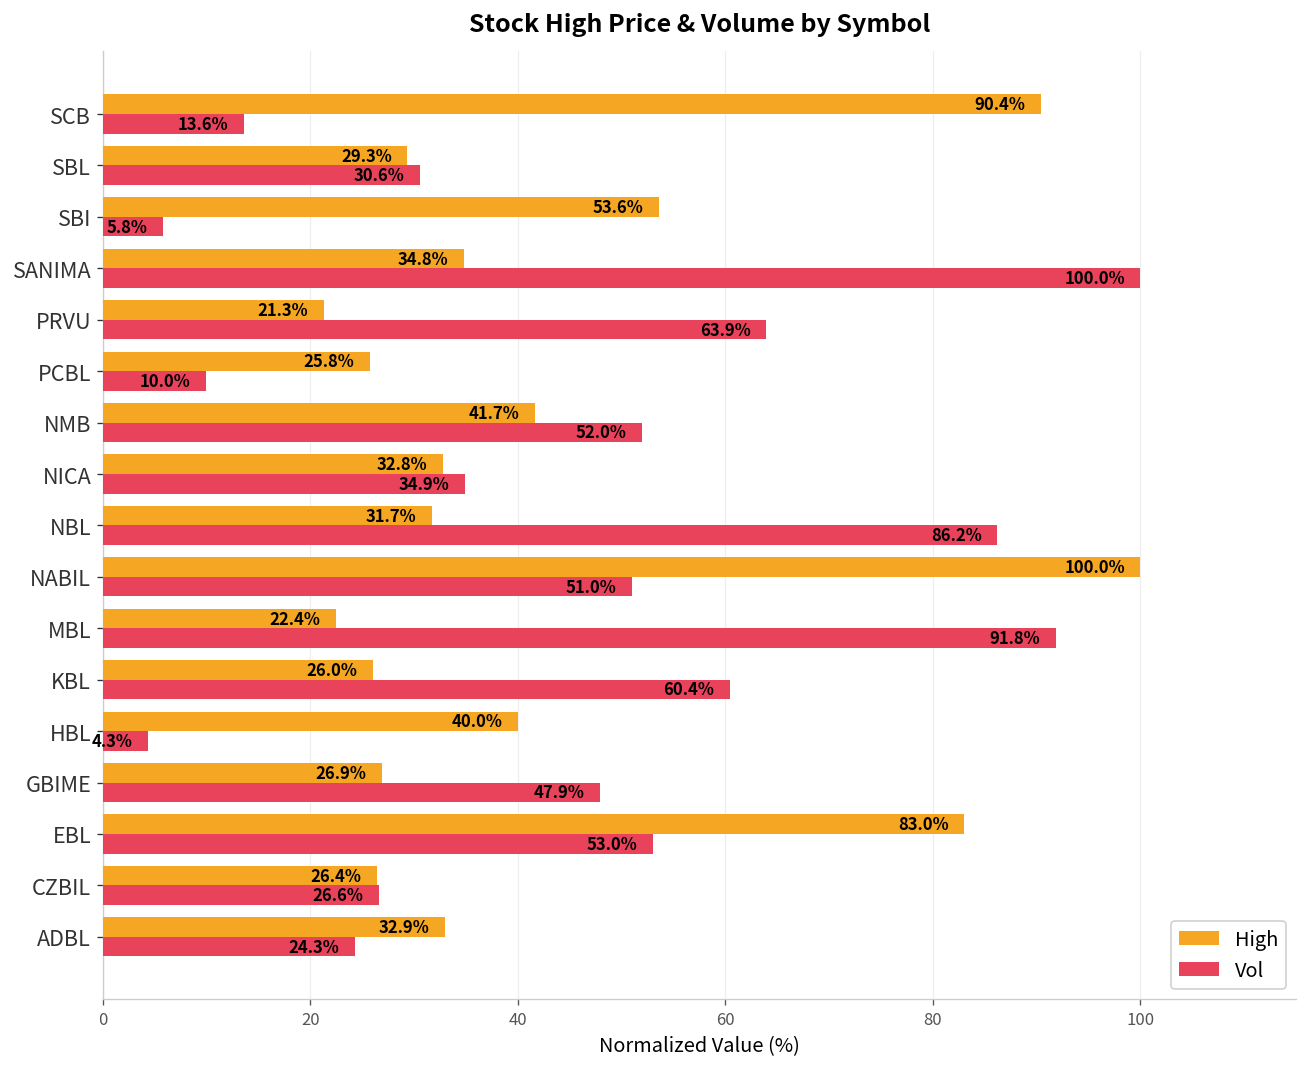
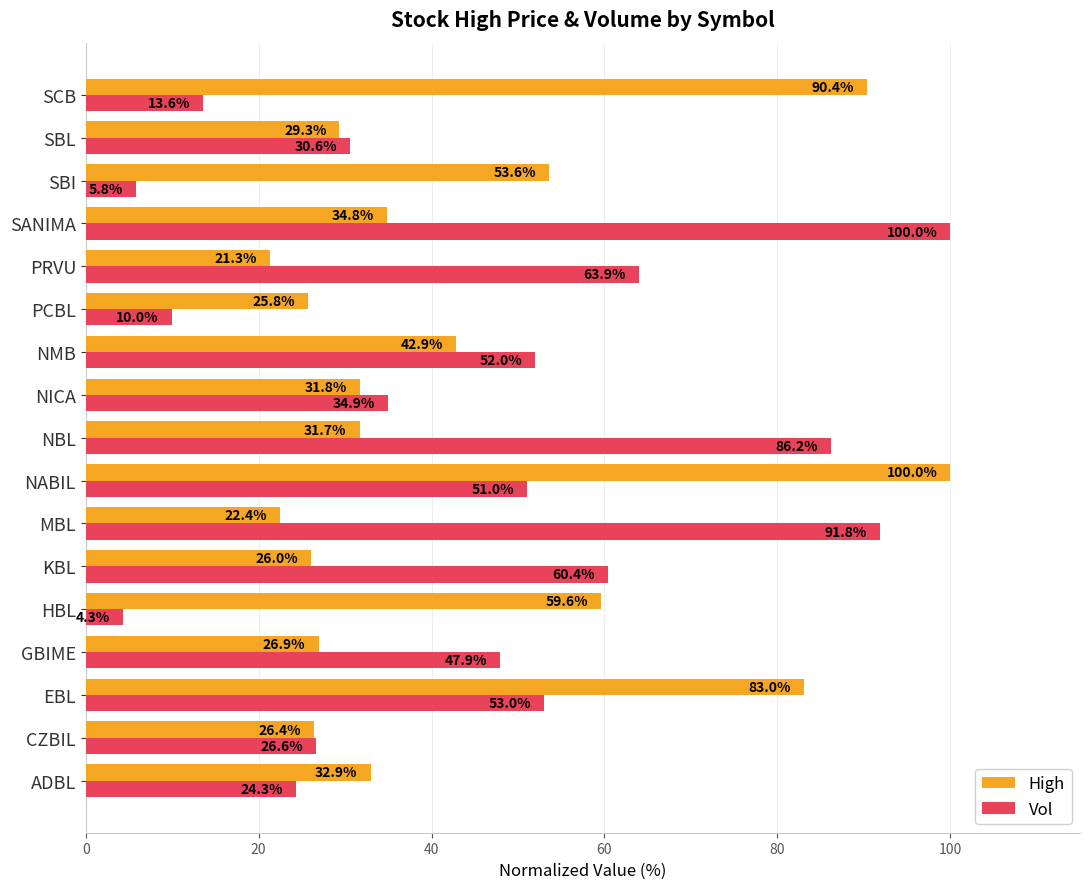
  {
    "High": {
      "SCB": "90.4%",
      "SBL": "29.3%",
      "SBI": "53.6%",
      "SANIMA": "34.8%",
      "PRVU": "21.3%",
      "PCBL": "25.8%",
-     "NMB": "41.7%",
-     "NICA": "32.8%",
+     "NMB": "42.9%",
+     "NICA": "31.8%",
      "NBL": "31.7%",
      "NABIL": "100.0%",
      "MBL": "22.4%",
      "KBL": "26.0%",
-     "HBL": "40.0%",
+     "HBL": "59.6%",
      "GBIME": "26.9%",
      "EBL": "83.0%",
      "CZBIL": "26.4%",
      "ADBL": "32.9%"
    },
    "Vol": {
      "SCB": "13.6%",
      "SBL": "30.6%",
      "SBI": "5.8%",
      "SANIMA": "100.0%",
      "PRVU": "63.9%",
      "PCBL": "10.0%",
      "NMB": "52.0%",
      "NICA": "34.9%",
      "NBL": "86.2%",
      "NABIL": "51.0%",
      "MBL": "91.8%",
      "KBL": "60.4%",
      "HBL": "4.3%",
      "GBIME": "47.9%",
      "EBL": "53.0%",
      "CZBIL": "26.6%",
      "ADBL": "24.3%"
    }
  }
